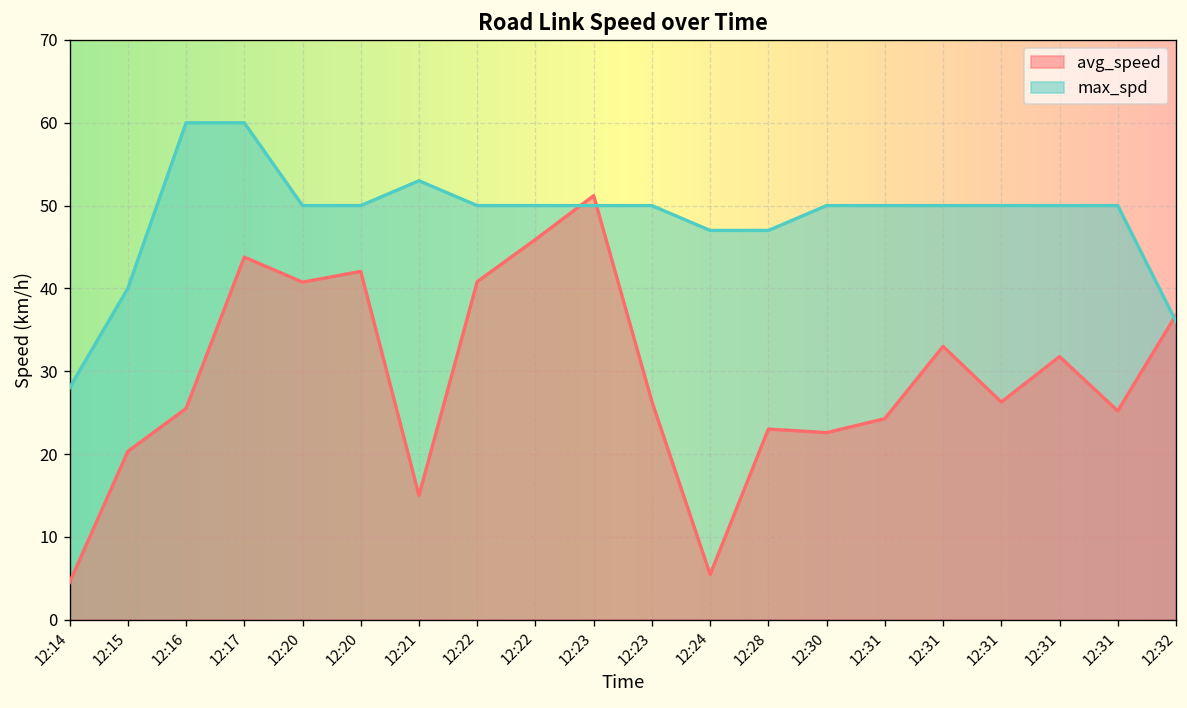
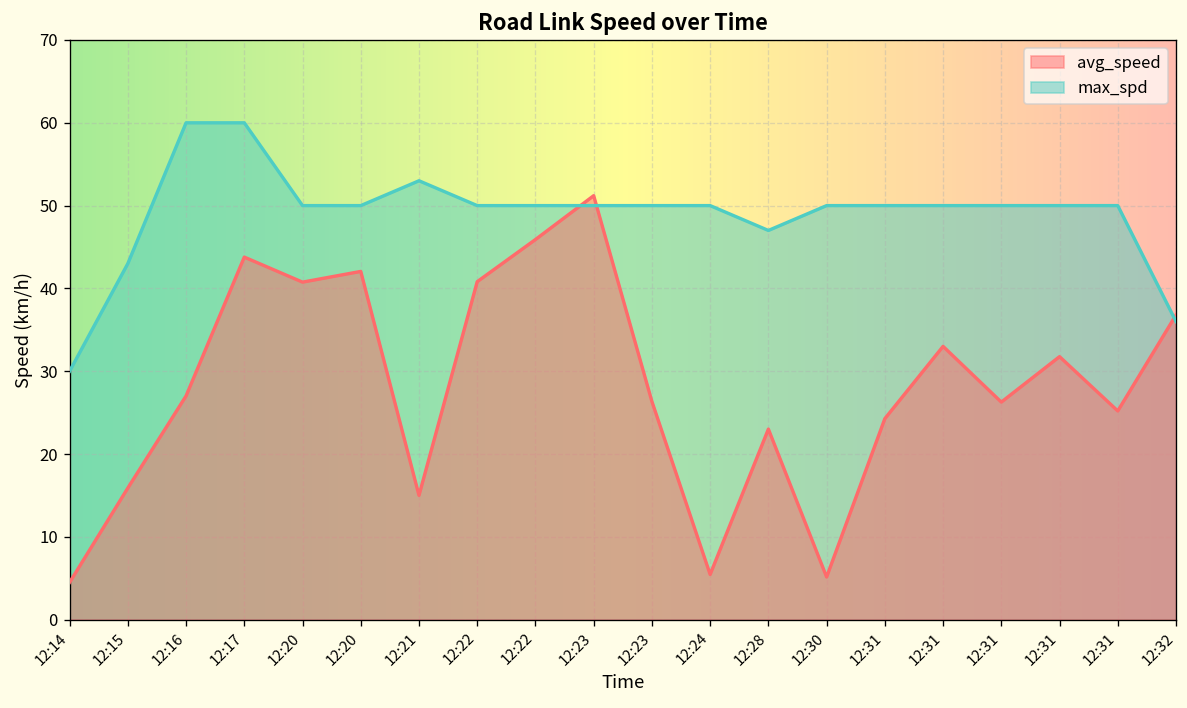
  {
    "avg_speed": {
      "12:14": 4,
-     "12:15": 20,
-     "12:16": 25,
+     "12:15": 16,
+     "12:16": 27,
      "12:17": 44,
      "12:21": 15,
      "12:24": 5,
      "12:28": 23,
-     "12:30": 23,
+     "12:30": 5,
      "12:32": 37
    },
    "max_spd": {
-     "12:14": 28,
-     "12:15": 40,
+     "12:14": 30,
+     "12:15": 43,
      "12:16": 60,
      "12:17": 60,
      "12:21": 53,
-     "12:24": 47,
+     "12:24": 50,
      "12:28": 47,
      "12:30": 50,
      "12:32": 36
    }
  }
